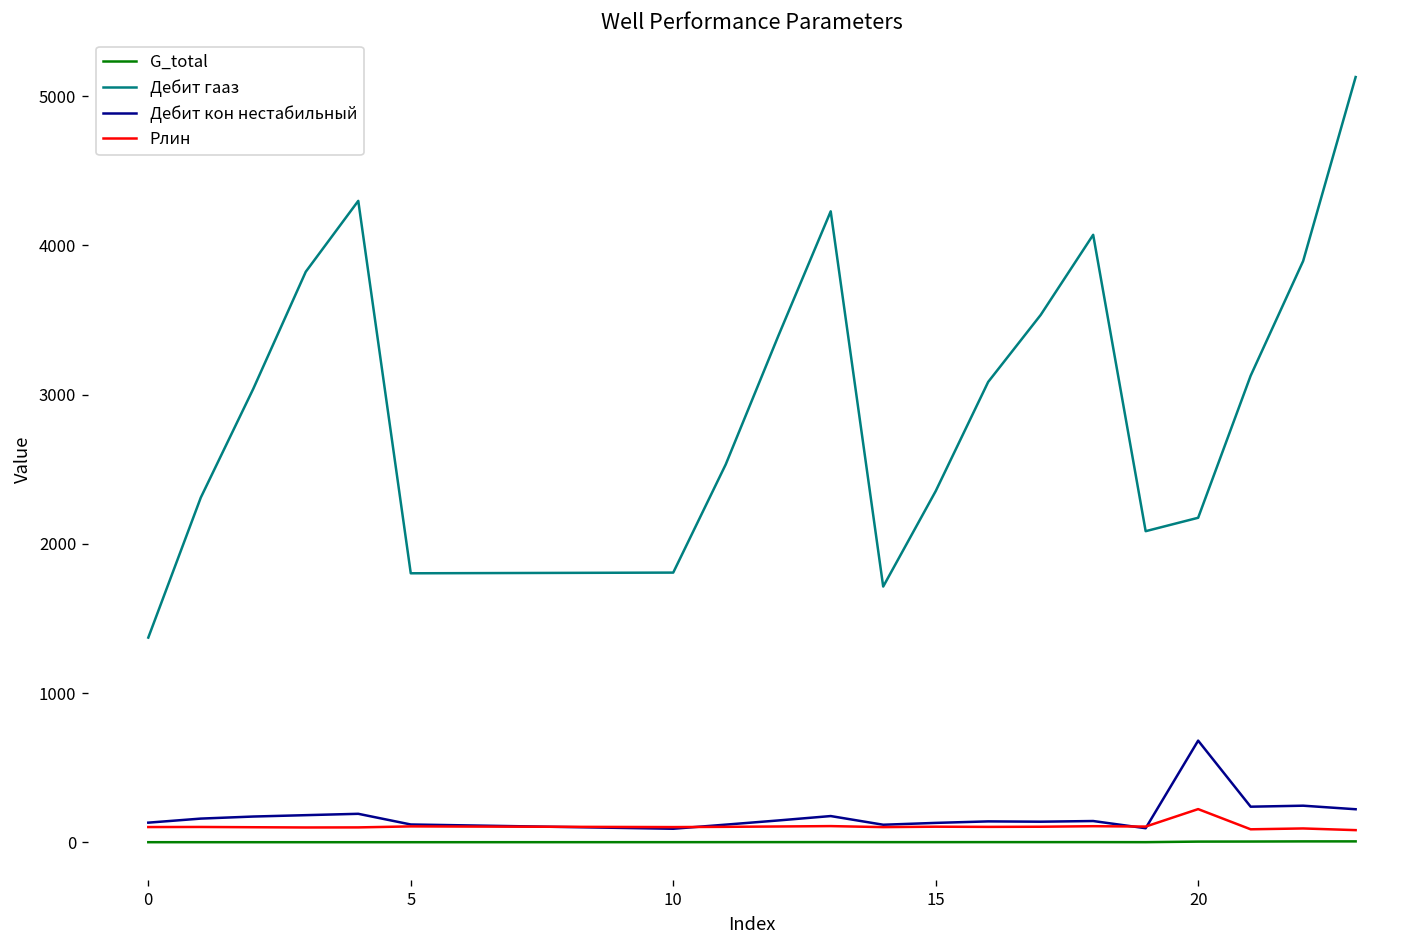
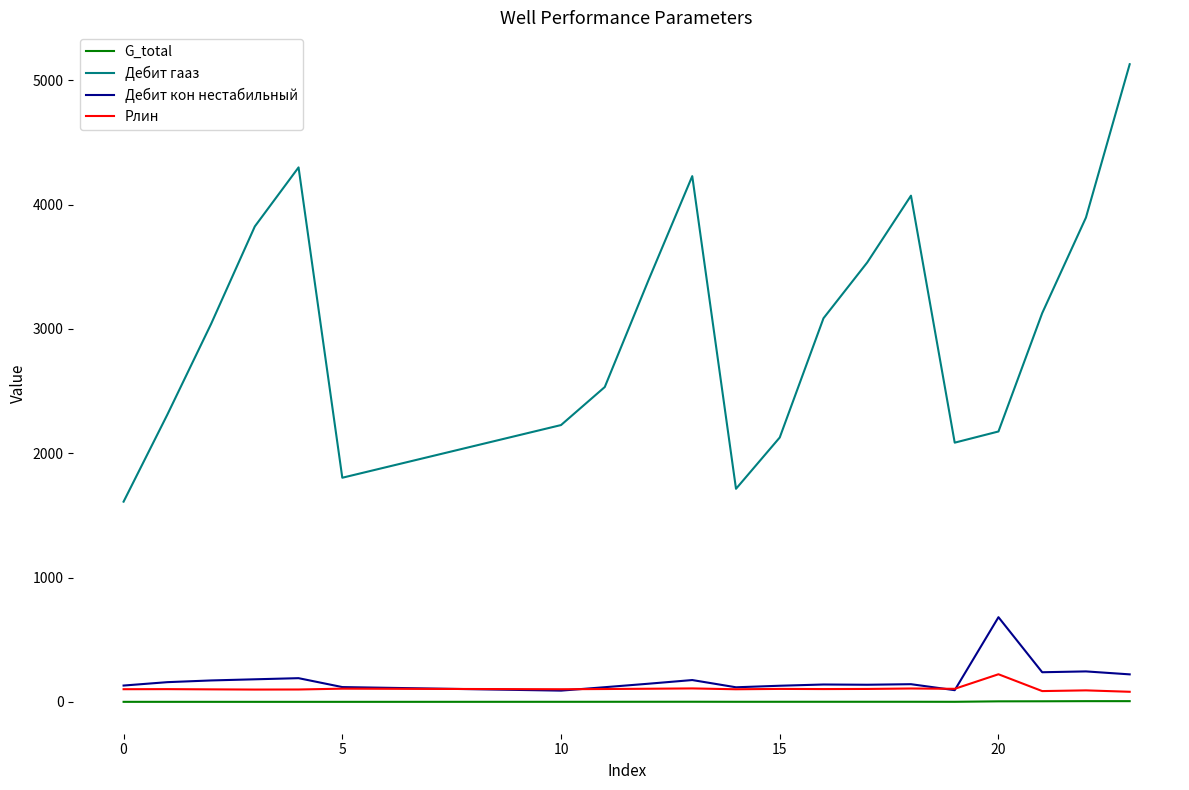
  {
    "G_total": {
      "0": 0,
      "5": 0,
      "10": 0,
      "15": 0,
      "20": 0
    },
    "Дебит гааз": {
-     "0": 1370,
+     "0": 1610,
      "5": 1800,
-     "10": 1810,
-     "15": 2350,
+     "10": 2230,
+     "15": 2130,
      "20": 2170
    },
    "Дебит кон нестабильный": {
      "0": 130,
      "15": 130,
      "20": 680
    },
    "Рлин": {
      "0": 100,
      "15": 100,
      "20": 220
    }
  }
